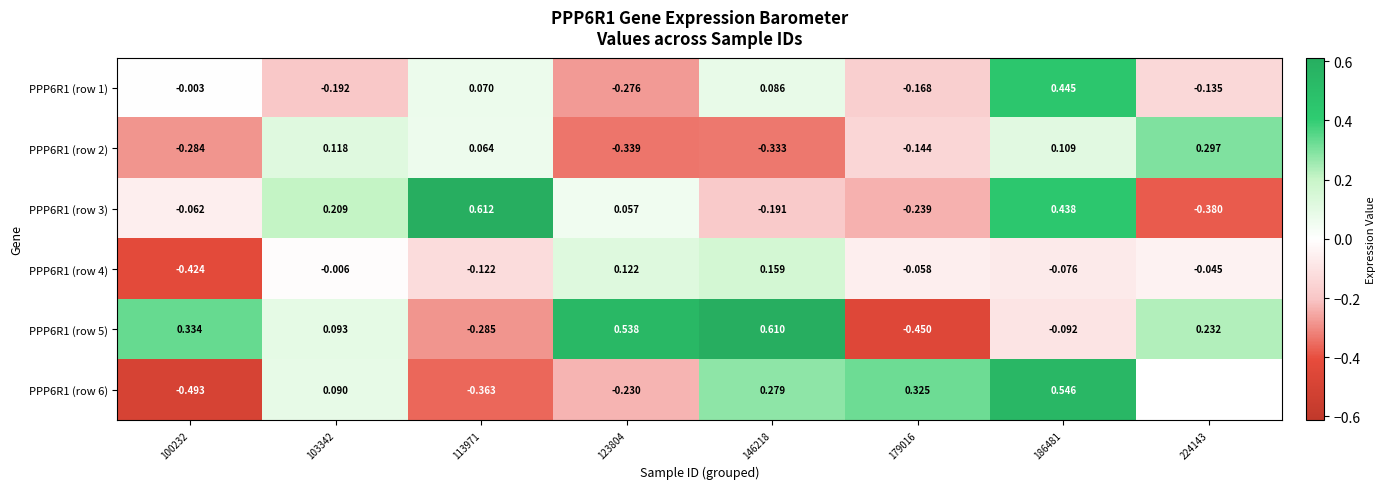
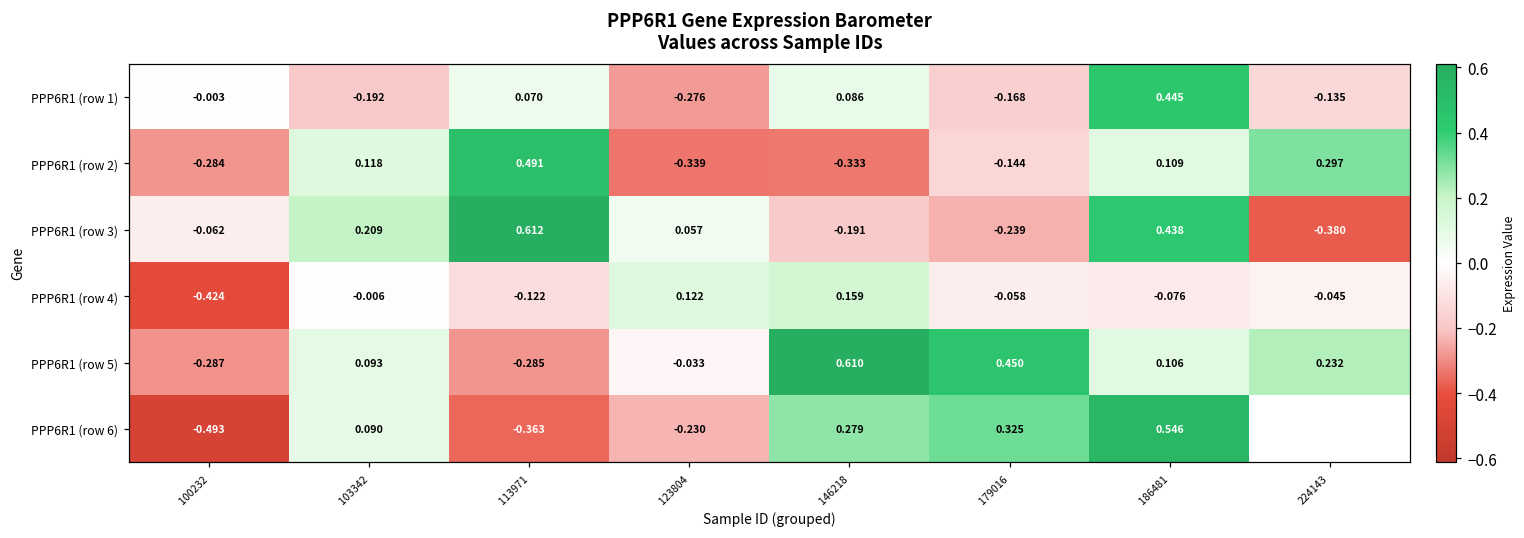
  {
    "PPP6R1 (row 1)": {
      "100232": -0.003,
      "103342": -0.192,
      "113971": 0.070,
      "123804": -0.276,
      "146218": 0.086,
      "179016": -0.168,
      "186481": 0.445,
      "224143": -0.135
    },
    "PPP6R1 (row 2)": {
      "100232": -0.284,
      "103342": 0.118,
-     "113971": 0.064,
+     "113971": 0.491,
      "123804": -0.339,
      "146218": -0.333,
      "179016": -0.144,
      "186481": 0.109,
      "224143": 0.297
    },
    "PPP6R1 (row 3)": {
      "100232": -0.062,
      "103342": 0.209,
      "113971": 0.612,
      "123804": 0.057,
      "146218": -0.191,
      "179016": -0.239,
      "186481": 0.438,
      "224143": -0.380
    },
    "PPP6R1 (row 4)": {
      "100232": -0.424,
      "103342": -0.006,
      "113971": -0.122,
      "123804": 0.122,
      "146218": 0.159,
      "179016": -0.058,
      "186481": -0.076,
      "224143": -0.045
    },
    "PPP6R1 (row 5)": {
-     "100232": 0.334,
+     "100232": -0.287,
      "103342": 0.093,
      "113971": -0.285,
-     "123804": 0.538,
+     "123804": -0.033,
      "146218": 0.610,
-     "179016": -0.450,
-     "186481": -0.092,
+     "179016": 0.450,
+     "186481": 0.106,
      "224143": 0.232
    },
    "PPP6R1 (row 6)": {
      "100232": -0.493,
      "103342": 0.090,
      "113971": -0.363,
      "123804": -0.230,
      "146218": 0.279,
      "179016": 0.325,
      "186481": 0.546
    }
  }
